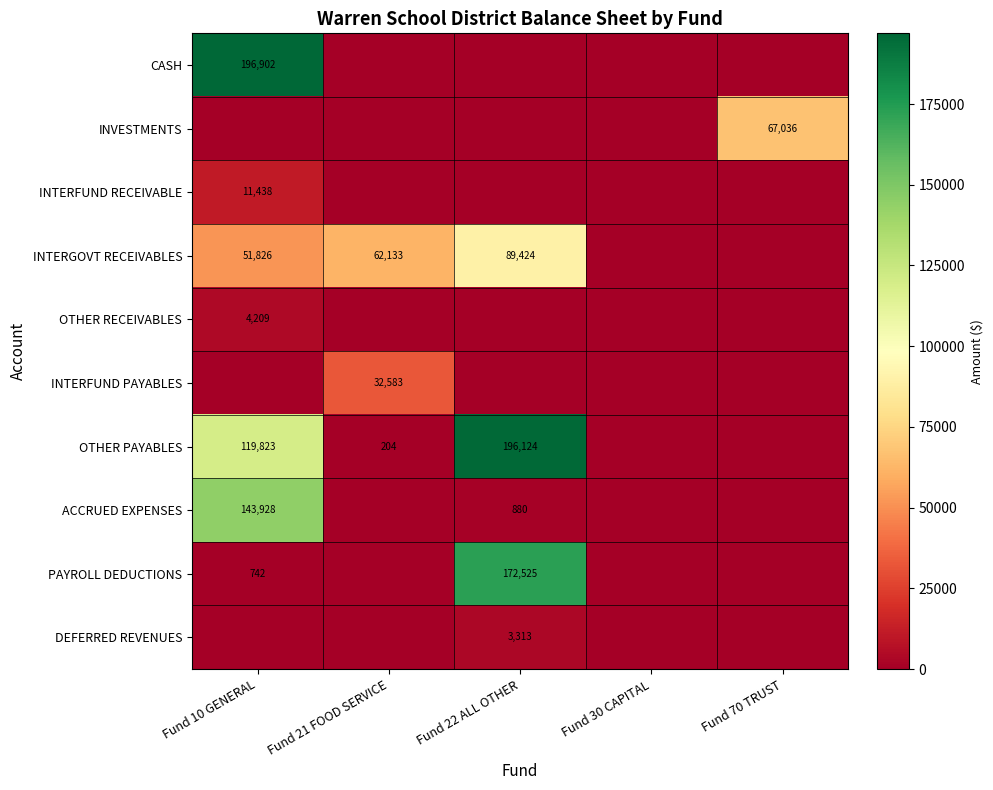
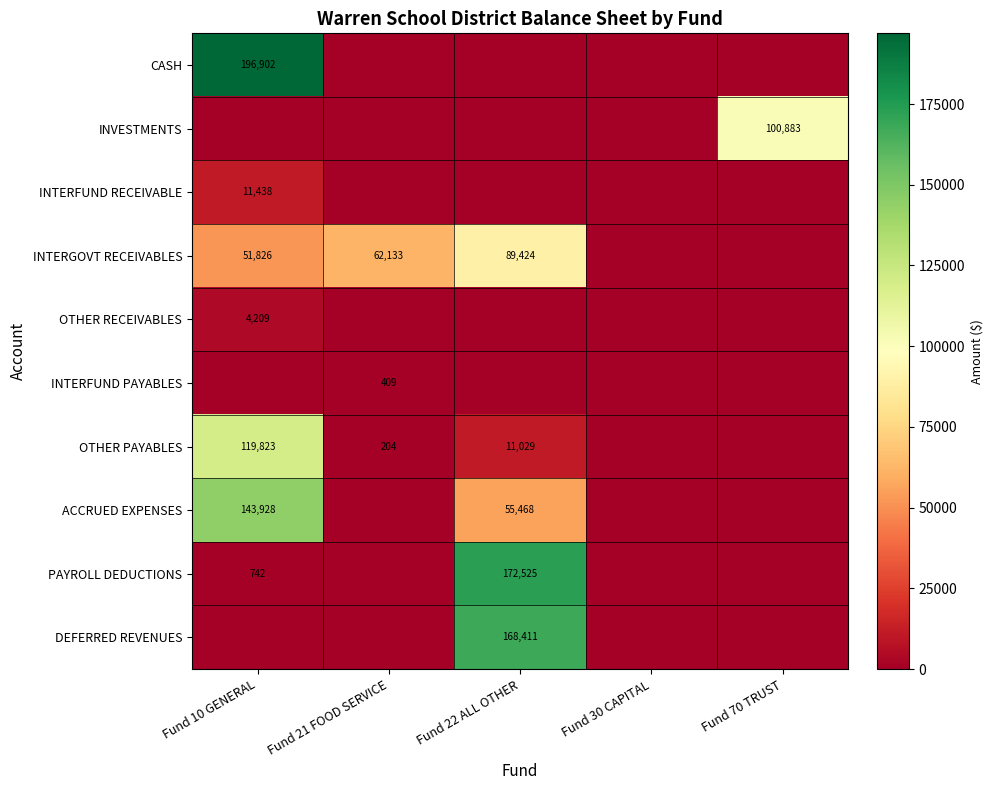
  {
    "CASH": {
      "Fund 10 GENERAL": "196,902"
    },
    "INVESTMENTS": {
-     "Fund 70 TRUST": "67,036"
+     "Fund 70 TRUST": "100,883"
    },
    "INTERFUND RECEIVABLE": {
      "Fund 10 GENERAL": "11,438"
    },
    "INTERGOVT RECEIVABLES": {
      "Fund 10 GENERAL": "51,826",
      "Fund 21 FOOD SERVICE": "62,133",
      "Fund 22 ALL OTHER": "89,424"
    },
    "OTHER RECEIVABLES": {
      "Fund 10 GENERAL": "4,209"
    },
    "INTERFUND PAYABLES": {
-     "Fund 21 FOOD SERVICE": "32,583"
+     "Fund 21 FOOD SERVICE": "409"
    },
    "OTHER PAYABLES": {
      "Fund 10 GENERAL": "119,823",
      "Fund 21 FOOD SERVICE": "204",
-     "Fund 22 ALL OTHER": "196,124"
+     "Fund 22 ALL OTHER": "11,029"
    },
    "ACCRUED EXPENSES": {
      "Fund 10 GENERAL": "143,928",
-     "Fund 22 ALL OTHER": "880"
+     "Fund 22 ALL OTHER": "55,468"
    },
    "PAYROLL DEDUCTIONS": {
      "Fund 10 GENERAL": "742",
      "Fund 22 ALL OTHER": "172,525"
    },
    "DEFERRED REVENUES": {
-     "Fund 22 ALL OTHER": "3,313"
+     "Fund 22 ALL OTHER": "168,411"
    }
  }
